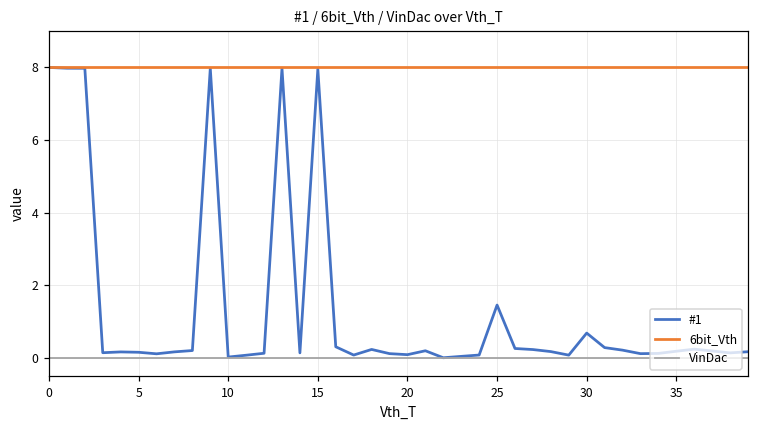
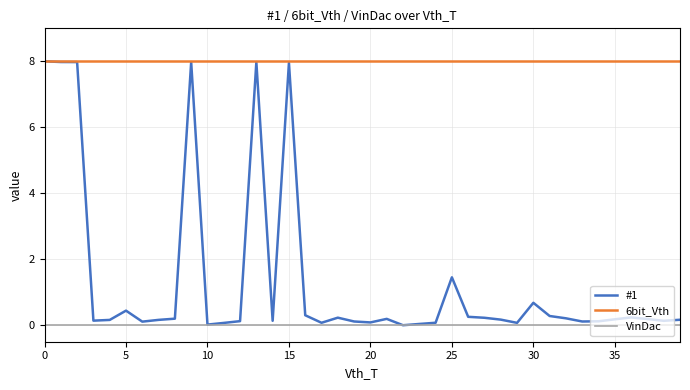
  {
    "#1": {
-     "5": 0.2,
+     "5": 0.4,
      "20": 0.1,
      "25": 1.5,
      "30": 0.7
    },
    "6bit_Vth": {
      "5": 8.0,
      "10": 8.0,
      "20": 8.0,
      "25": 8.0,
      "30": 8.0,
      "35": 8.0
    },
    "VinDac": {
      "0": 0.0,
      "5": 0.0,
      "15": 0.0,
      "20": 0.0,
      "25": 0.0,
      "30": 0.0
    }
  }
